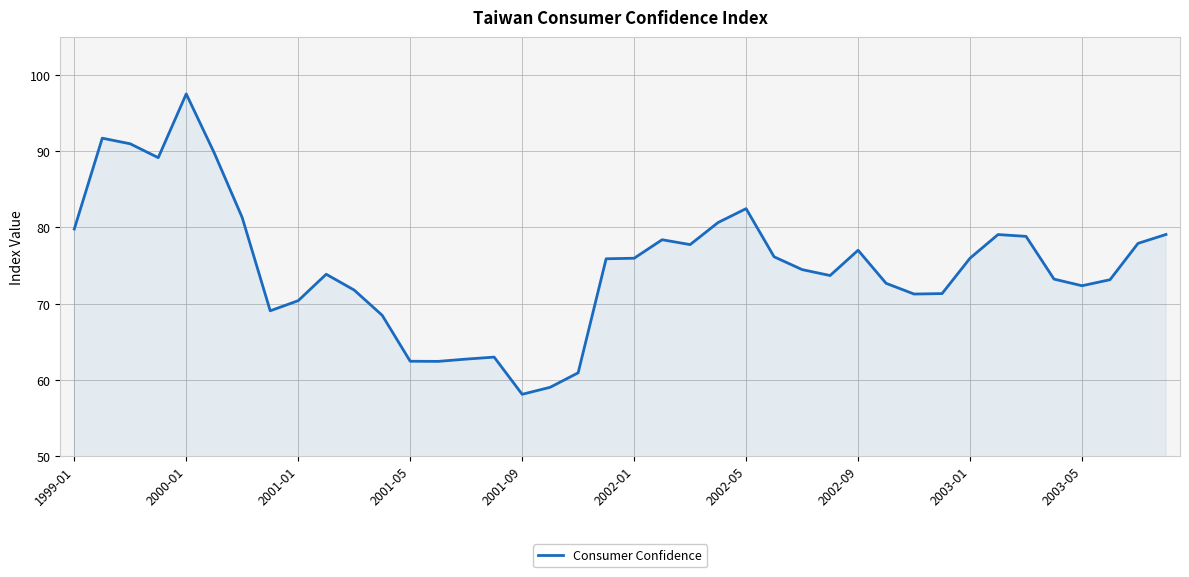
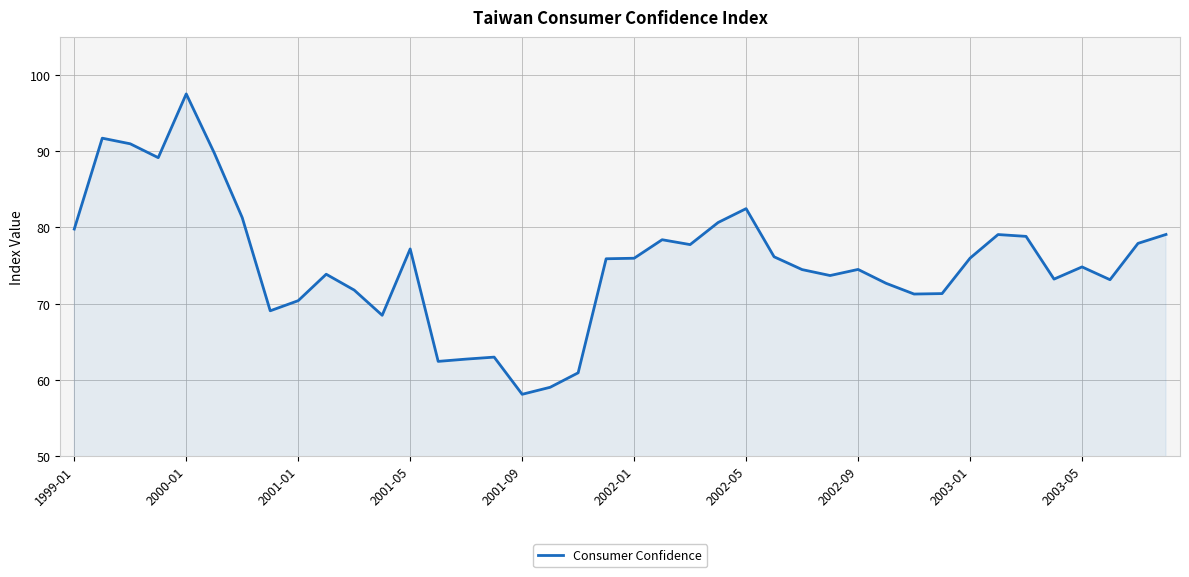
  {
    "1999-01": 80,
    "2000-01": 98,
    "2001-01": 70,
-   "2001-05": 62,
+   "2001-05": 77,
    "2001-09": 58,
    "2002-01": 76,
    "2002-05": 82,
-   "2002-09": 77,
+   "2002-09": 74,
    "2003-01": 76,
-   "2003-05": 72
+   "2003-05": 75
  }
